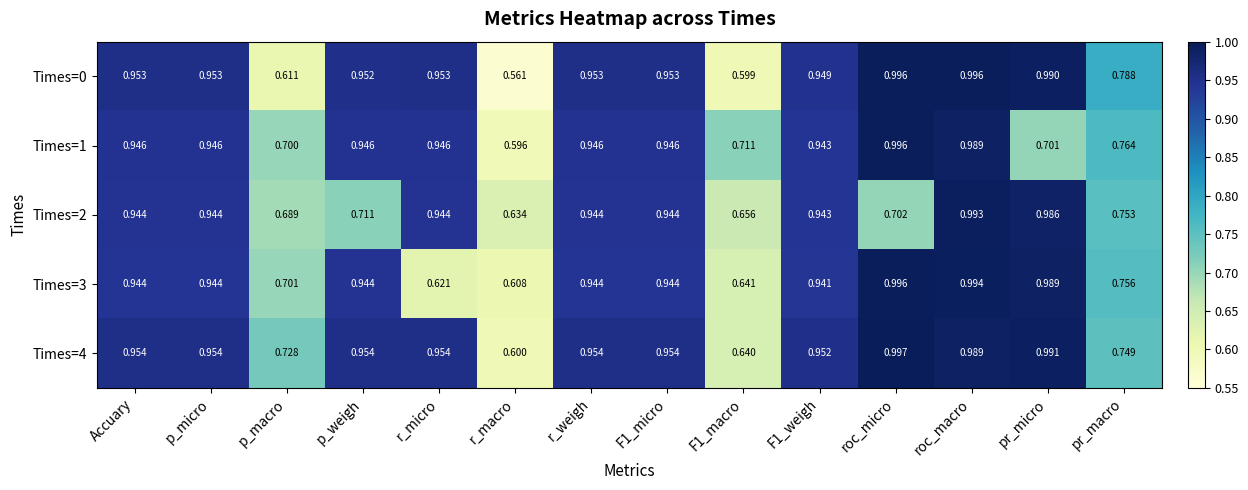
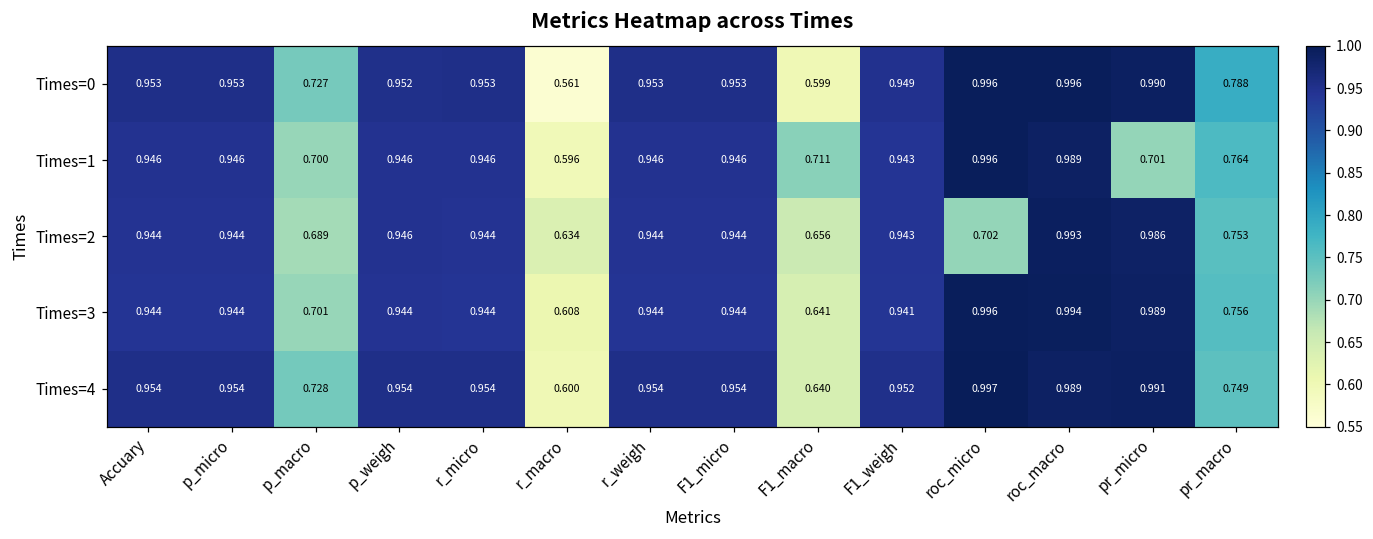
  {
    "Times=0": {
      "Accuary": 0.953,
      "p_micro": 0.953,
-     "p_macro": 0.611,
+     "p_macro": 0.727,
      "p_weigh": 0.952,
      "r_micro": 0.953,
      "r_macro": 0.561,
      "r_weigh": 0.953,
      "F1_micro": 0.953,
      "F1_macro": 0.599,
      "F1_weigh": 0.949,
      "roc_micro": 0.996,
      "roc_macro": 0.996,
      "pr_micro": 0.990,
      "pr_macro": 0.788
    },
    "Times=1": {
      "Accuary": 0.946,
      "p_micro": 0.946,
      "p_macro": 0.700,
      "p_weigh": 0.946,
      "r_micro": 0.946,
      "r_macro": 0.596,
      "r_weigh": 0.946,
      "F1_micro": 0.946,
      "F1_macro": 0.711,
      "F1_weigh": 0.943,
      "roc_micro": 0.996,
      "roc_macro": 0.989,
      "pr_micro": 0.701,
      "pr_macro": 0.764
    },
    "Times=2": {
      "Accuary": 0.944,
      "p_micro": 0.944,
      "p_macro": 0.689,
-     "p_weigh": 0.711,
+     "p_weigh": 0.946,
      "r_micro": 0.944,
      "r_macro": 0.634,
      "r_weigh": 0.944,
      "F1_micro": 0.944,
      "F1_macro": 0.656,
      "F1_weigh": 0.943,
      "roc_micro": 0.702,
      "roc_macro": 0.993,
      "pr_micro": 0.986,
      "pr_macro": 0.753
    },
    "Times=3": {
      "Accuary": 0.944,
      "p_micro": 0.944,
      "p_macro": 0.701,
      "p_weigh": 0.944,
-     "r_micro": 0.621,
+     "r_micro": 0.944,
      "r_macro": 0.608,
      "r_weigh": 0.944,
      "F1_micro": 0.944,
      "F1_macro": 0.641,
      "F1_weigh": 0.941,
      "roc_micro": 0.996,
      "roc_macro": 0.994,
      "pr_micro": 0.989,
      "pr_macro": 0.756
    },
    "Times=4": {
      "Accuary": 0.954,
      "p_micro": 0.954,
      "p_macro": 0.728,
      "p_weigh": 0.954,
      "r_micro": 0.954,
      "r_macro": 0.600,
      "r_weigh": 0.954,
      "F1_micro": 0.954,
      "F1_macro": 0.640,
      "F1_weigh": 0.952,
      "roc_micro": 0.997,
      "roc_macro": 0.989,
      "pr_micro": 0.991,
      "pr_macro": 0.749
    }
  }
